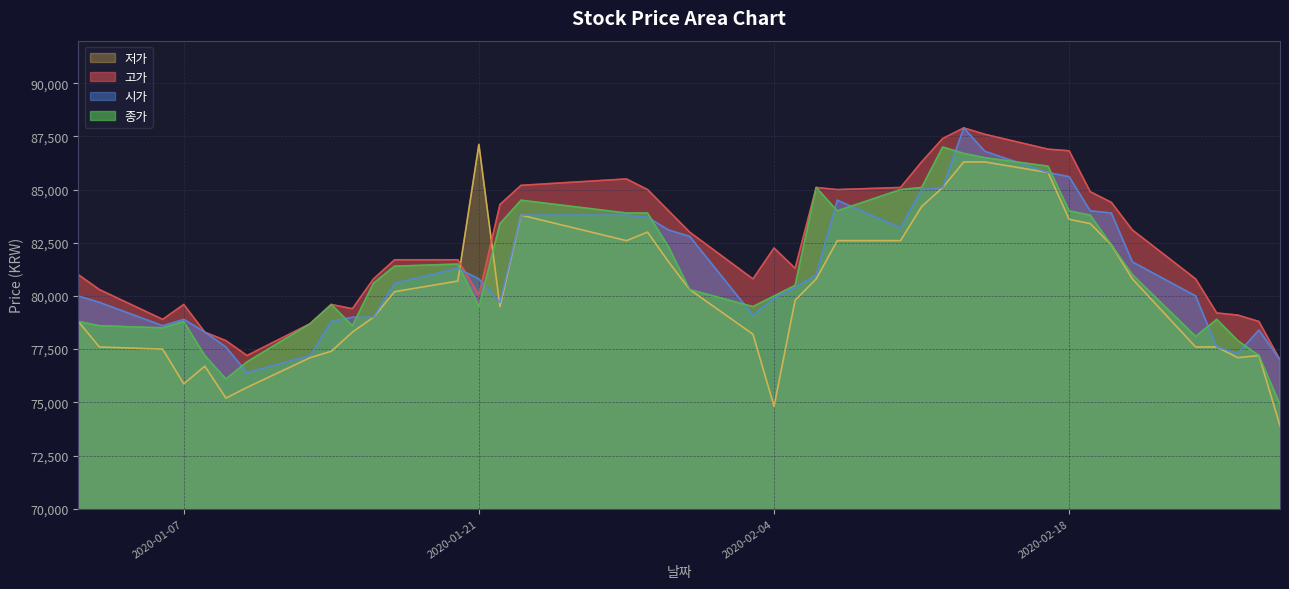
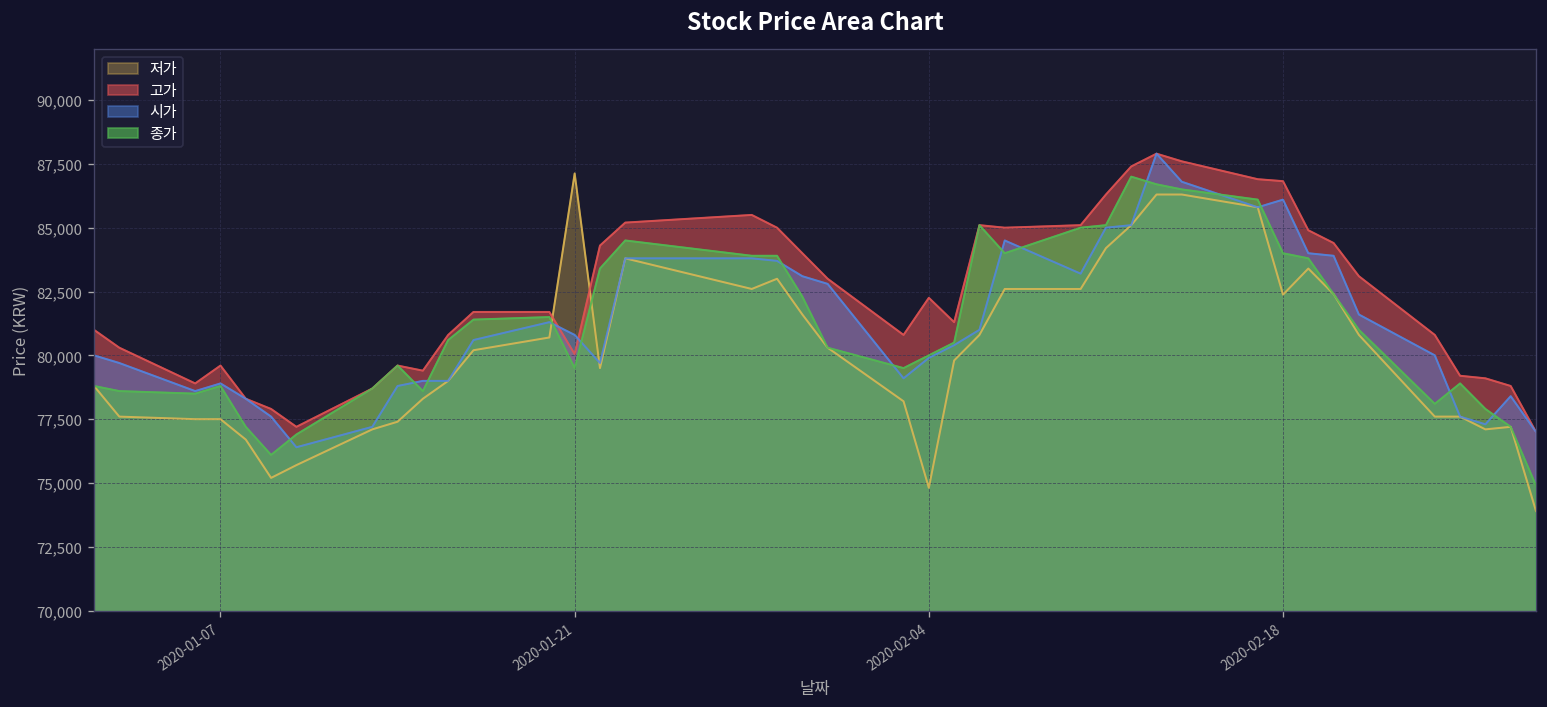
  {
    "저가": {
-     "2020-01-07": "75,900",
+     "2020-01-07": "77,500",
      "2020-01-21": "87,100",
      "2020-02-04": "74,800",
-     "2020-02-18": "83,600"
+     "2020-02-18": "82,400"
    },
    "고가": {
      "2020-01-07": "79,600",
      "2020-01-21": "80,000",
      "2020-02-04": "82,300",
      "2020-02-18": "86,800"
    },
    "시가": {
      "2020-01-21": "80,800",
-     "2020-02-18": "85,600"
+     "2020-02-18": "86,100"
    },
    "종가": {
      "2020-01-21": "79,500",
      "2020-02-18": "84,000"
    }
  }
